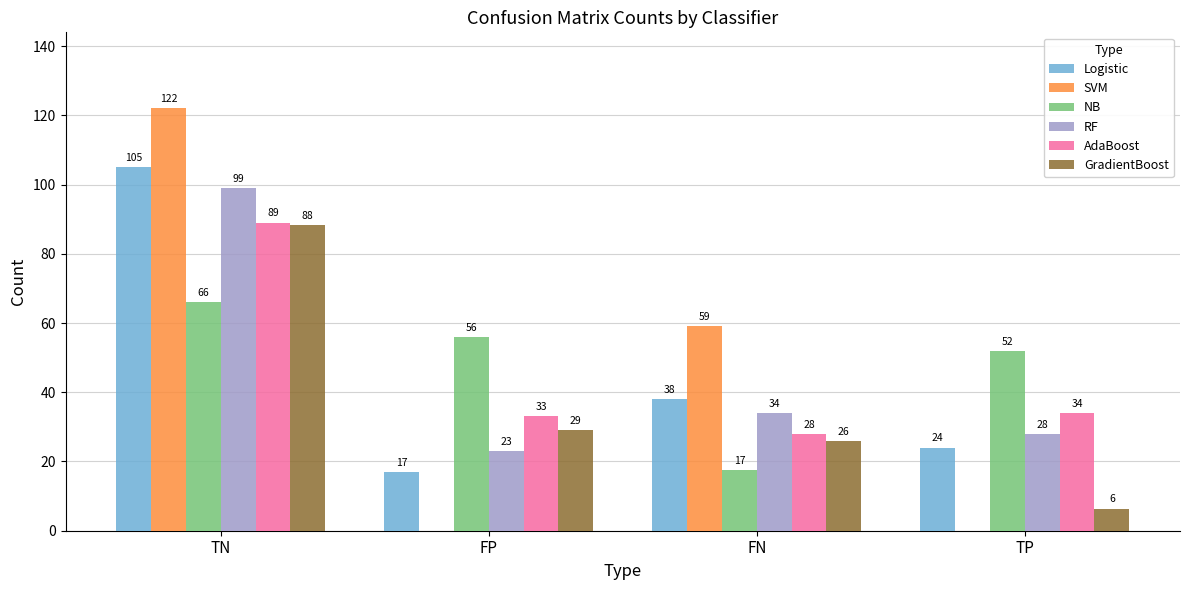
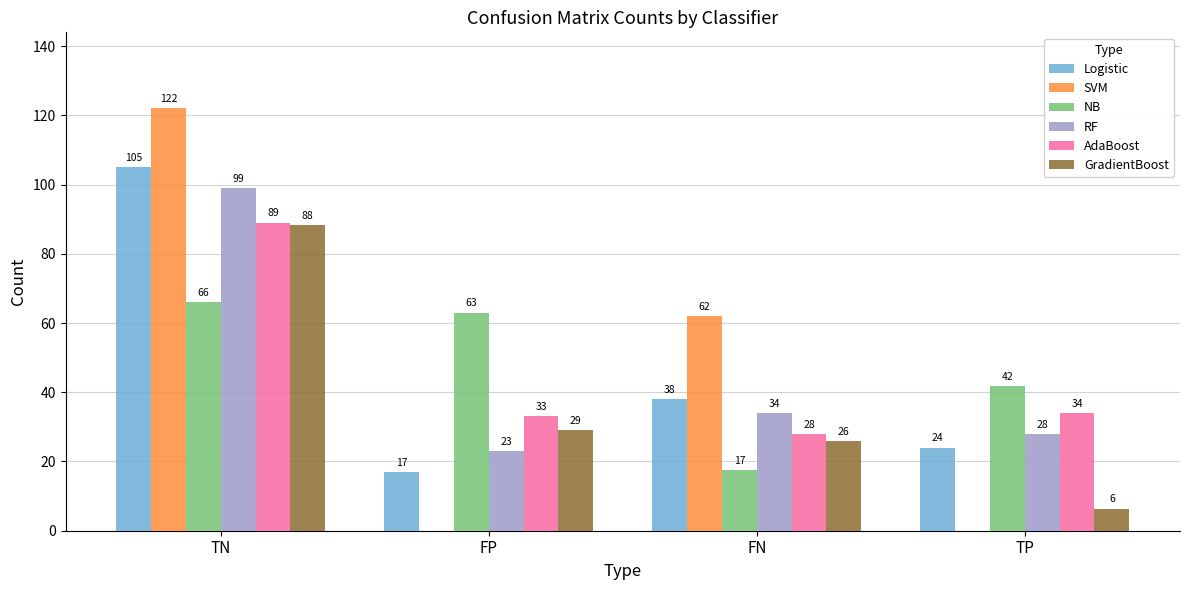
  {
    "SVM": {
      "TN": 122,
-     "FN": 59
+     "FN": 62
    },
    "NB": {
      "TN": 66,
-     "FP": 56,
+     "FP": 63,
      "FN": 17,
-     "TP": 52
+     "TP": 42
    },
    "AdaBoost": {
      "TN": 89,
      "FP": 33,
      "FN": 28,
      "TP": 34
    },
    "GradientBoost": {
      "TN": 88,
      "FP": 29,
      "FN": 26,
      "TP": 6
    }
  }
